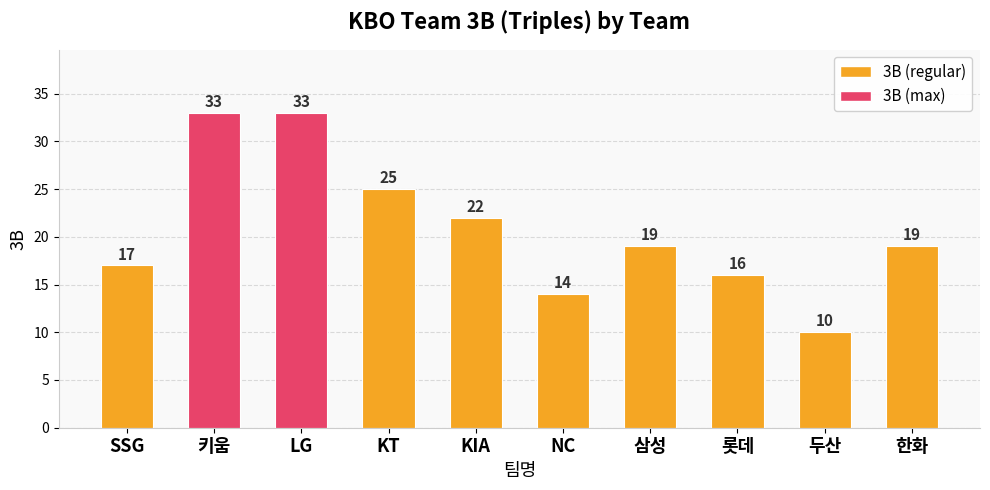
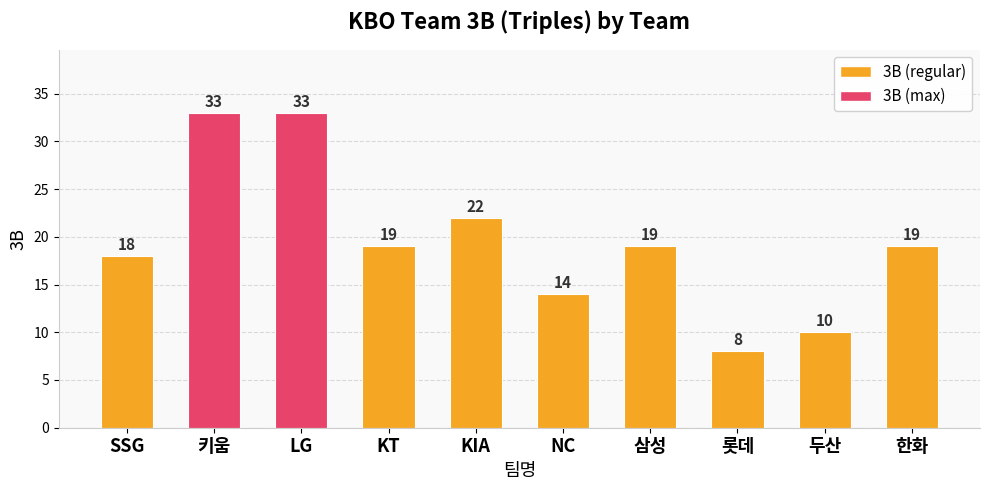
  {
-   "SSG": 17,
+   "SSG": 18,
    "키움": 33,
    "LG": 33,
-   "KT": 25,
+   "KT": 19,
    "KIA": 22,
    "NC": 14,
    "삼성": 19,
-   "롯데": 16,
+   "롯데": 8,
    "두산": 10,
    "한화": 19
  }
